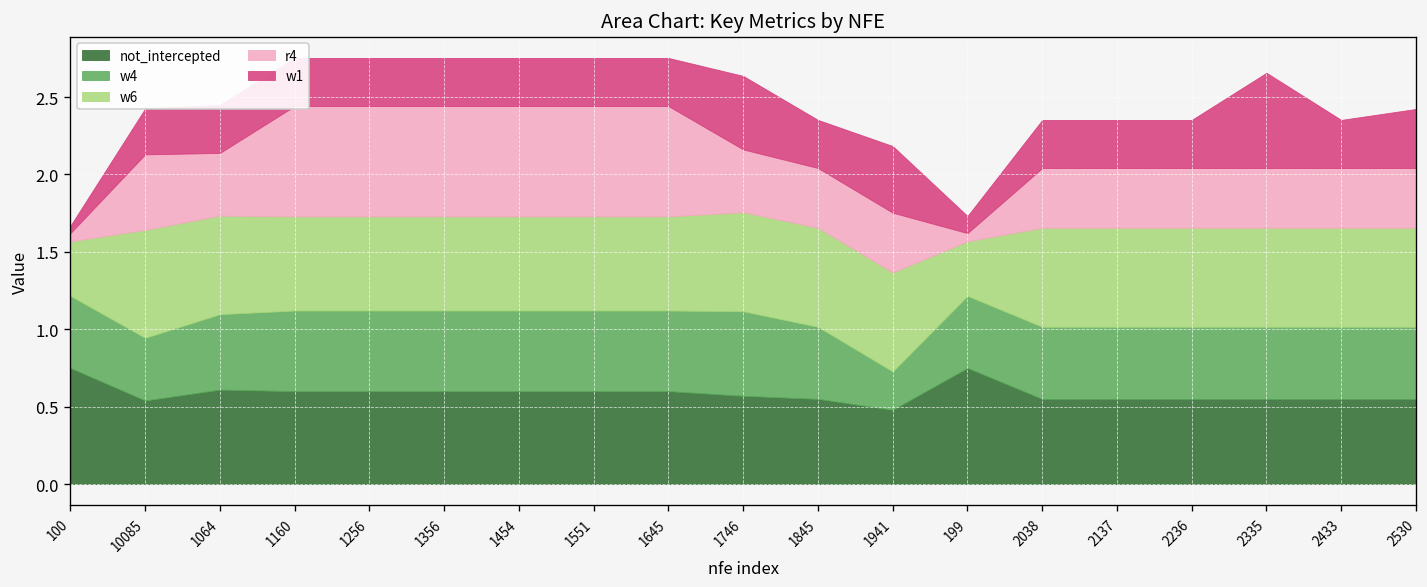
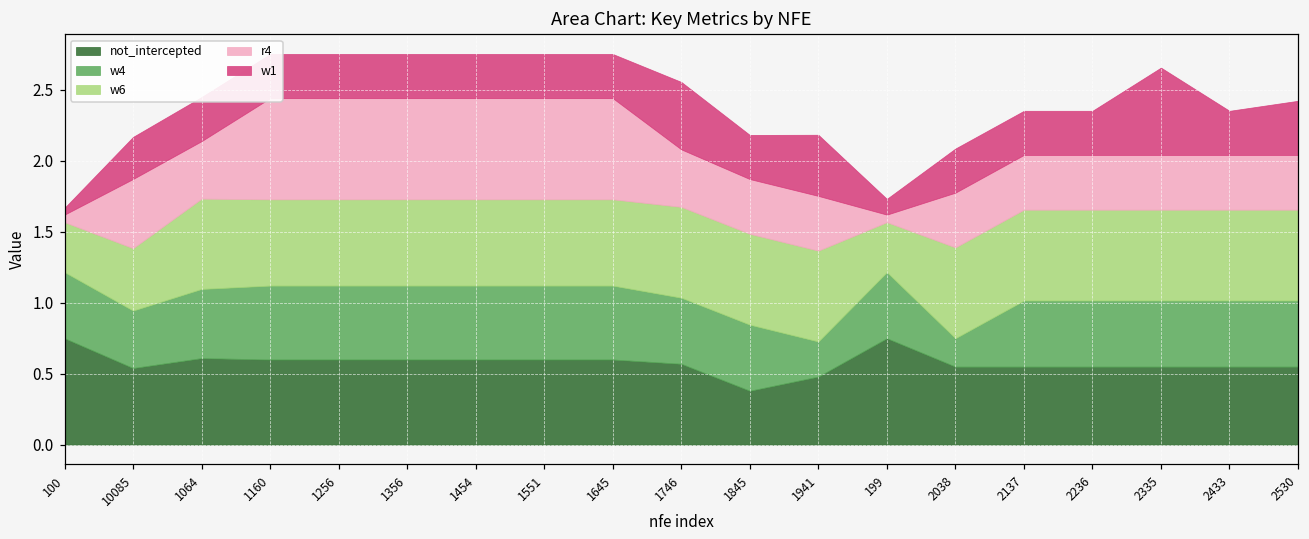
  {
    "not_intercepted": {
      "100": 0.75,
      "10085": 0.54,
      "1064": 0.61,
      "1160": 0.60,
      "1256": 0.60,
      "1356": 0.60,
      "1454": 0.60,
      "1551": 0.60,
      "1645": 0.60,
      "1746": 0.57,
-     "1845": 0.55,
+     "1845": 0.38,
      "1941": 0.48,
      "199": 0.75,
      "2038": 0.55,
      "2137": 0.55,
      "2236": 0.55,
      "2335": 0.55,
      "2433": 0.55,
      "2530": 0.55
    },
    "w4": {
      "100": 0.47,
      "10085": 0.40,
      "1064": 0.49,
      "1160": 0.52,
      "1256": 0.52,
      "1356": 0.52,
      "1454": 0.52,
      "1551": 0.52,
      "1645": 0.52,
-     "1746": 0.55,
+     "1746": 0.47,
      "1845": 0.47,
      "1941": 0.25,
      "199": 0.47,
-     "2038": 0.47,
+     "2038": 0.20,
      "2137": 0.47,
      "2236": 0.47,
      "2335": 0.47,
      "2433": 0.47,
      "2530": 0.47
    },
    "w6": {
      "100": 0.35,
-     "10085": 0.70,
+     "10085": 0.44,
      "1064": 0.64,
      "1160": 0.61,
      "1256": 0.61,
      "1356": 0.61,
      "1454": 0.61,
      "1551": 0.61,
      "1645": 0.61,
      "1746": 0.64,
      "1845": 0.64,
      "1941": 0.64,
      "199": 0.35,
      "2038": 0.64,
      "2137": 0.64,
      "2236": 0.64,
      "2335": 0.64,
      "2433": 0.64,
      "2530": 0.64
    },
    "r4": {
      "100": 0.05,
      "10085": 0.49,
      "1064": 0.41,
      "1160": 0.71,
      "1256": 0.71,
      "1356": 0.71,
      "1454": 0.71,
      "1551": 0.71,
      "1645": 0.71,
      "1746": 0.41,
      "1845": 0.39,
      "1941": 0.39,
      "199": 0.05,
      "2038": 0.39,
      "2137": 0.39,
      "2236": 0.39,
      "2335": 0.39,
      "2433": 0.39,
      "2530": 0.39
    },
    "w1": {
      "100": 0.05,
      "10085": 0.30,
      "1064": 0.31,
      "1256": 0.31,
      "1356": 0.31,
      "1454": 0.31,
      "1551": 0.31,
      "1645": 0.31,
      "1746": 0.47,
      "1845": 0.31,
      "1941": 0.43,
      "199": 0.11,
      "2038": 0.31,
      "2137": 0.31,
      "2236": 0.31,
      "2335": 0.62,
      "2433": 0.31,
      "2530": 0.38
    }
  }
